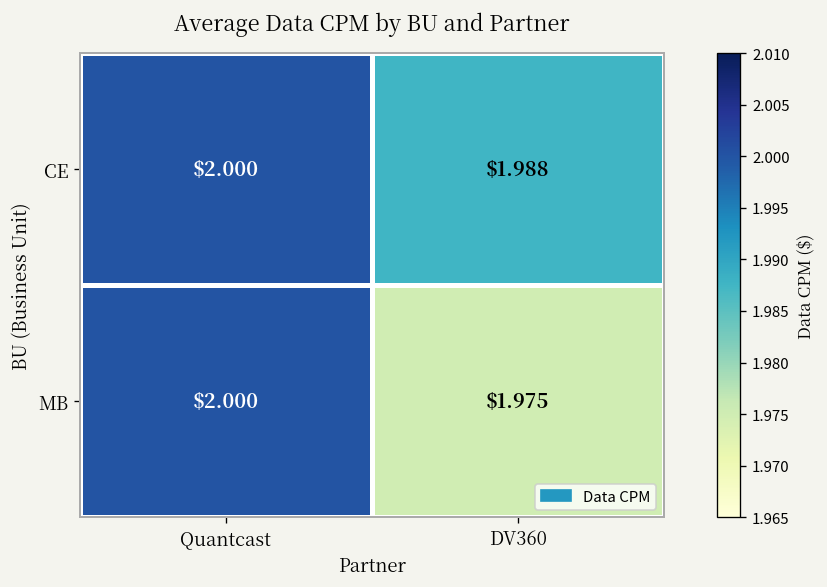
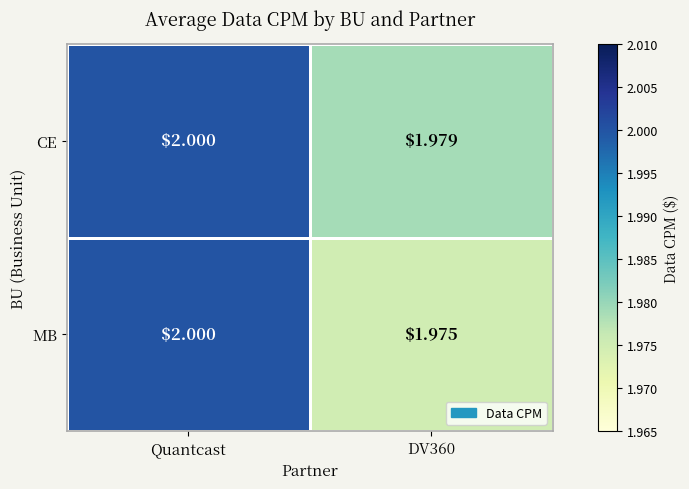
  {
    "CE": {
      "Quantcast": "$2.000",
-     "DV360": "$1.988"
+     "DV360": "$1.979"
    },
    "MB": {
      "Quantcast": "$2.000",
      "DV360": "$1.975"
    }
  }
